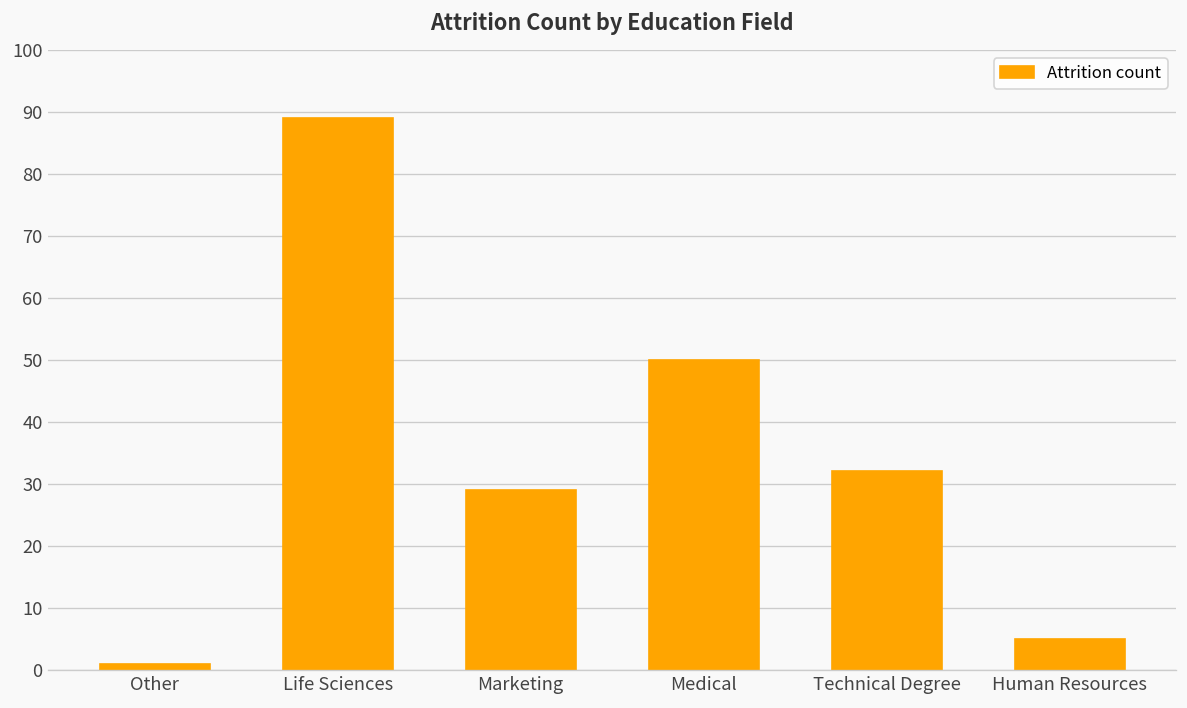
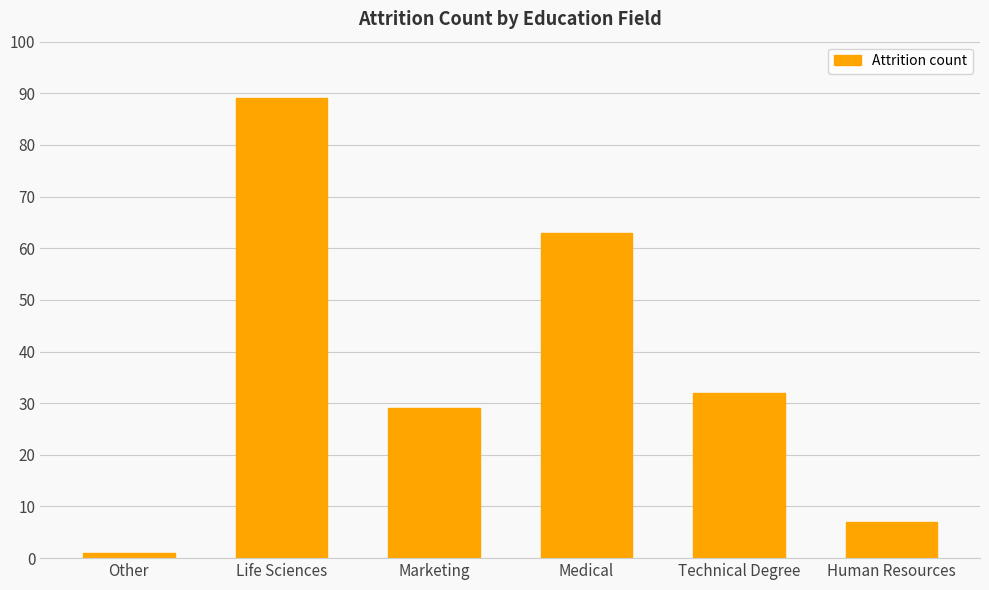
  {
    "Other": 1,
    "Life Sciences": 89,
    "Marketing": 29,
-   "Medical": 50,
+   "Medical": 63,
    "Technical Degree": 32,
-   "Human Resources": 5
+   "Human Resources": 7
  }
